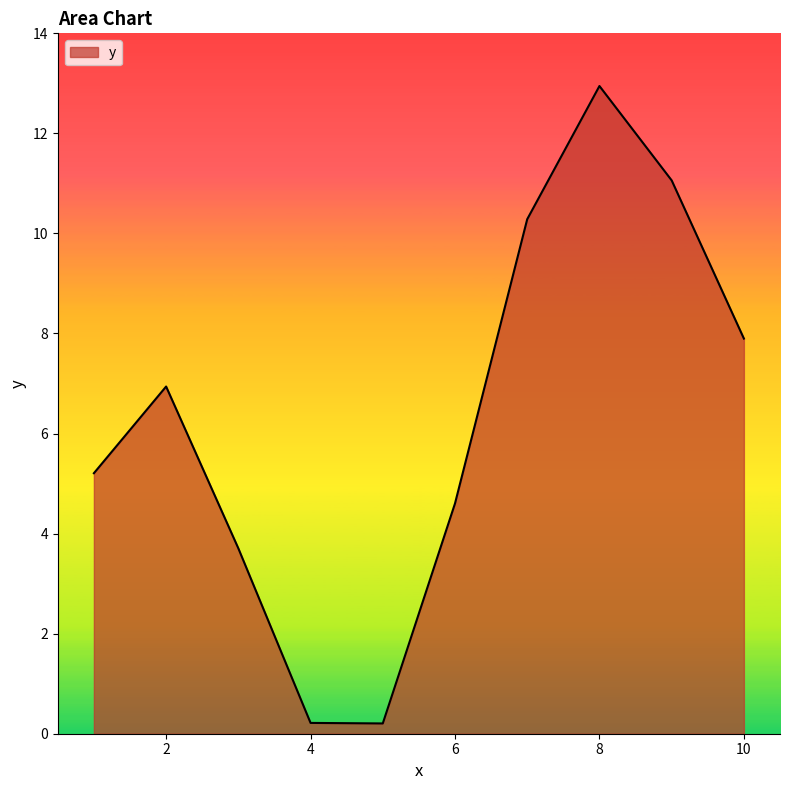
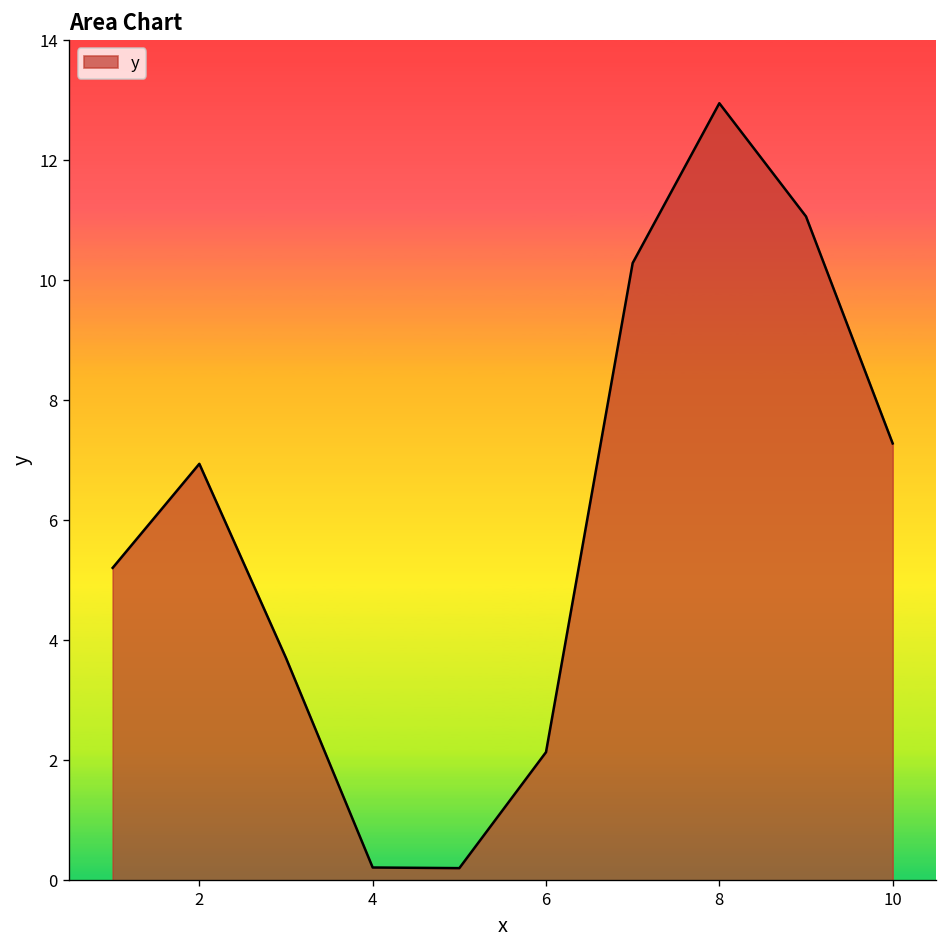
  {
    "2": 6.9,
    "4": 0.2,
-   "6": 4.6,
+   "6": 2.1,
    "8": 12.9,
-   "10": 7.9
+   "10": 7.3
  }
